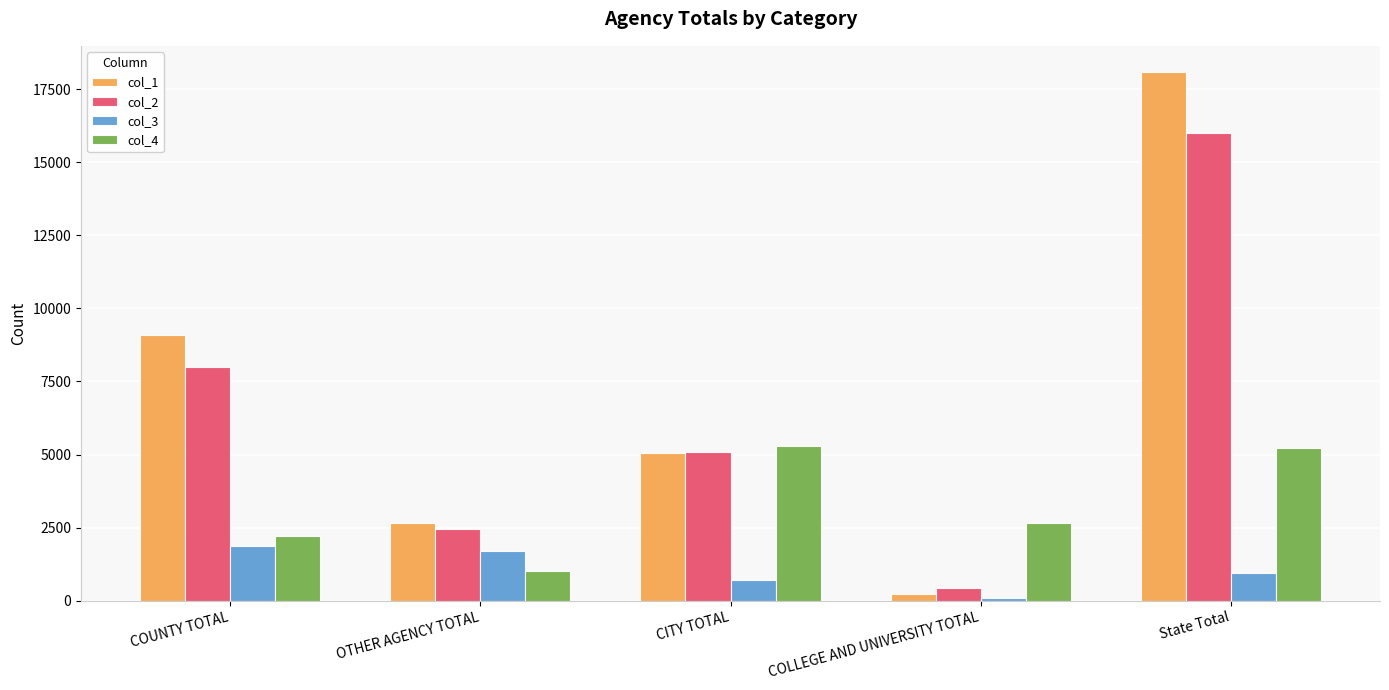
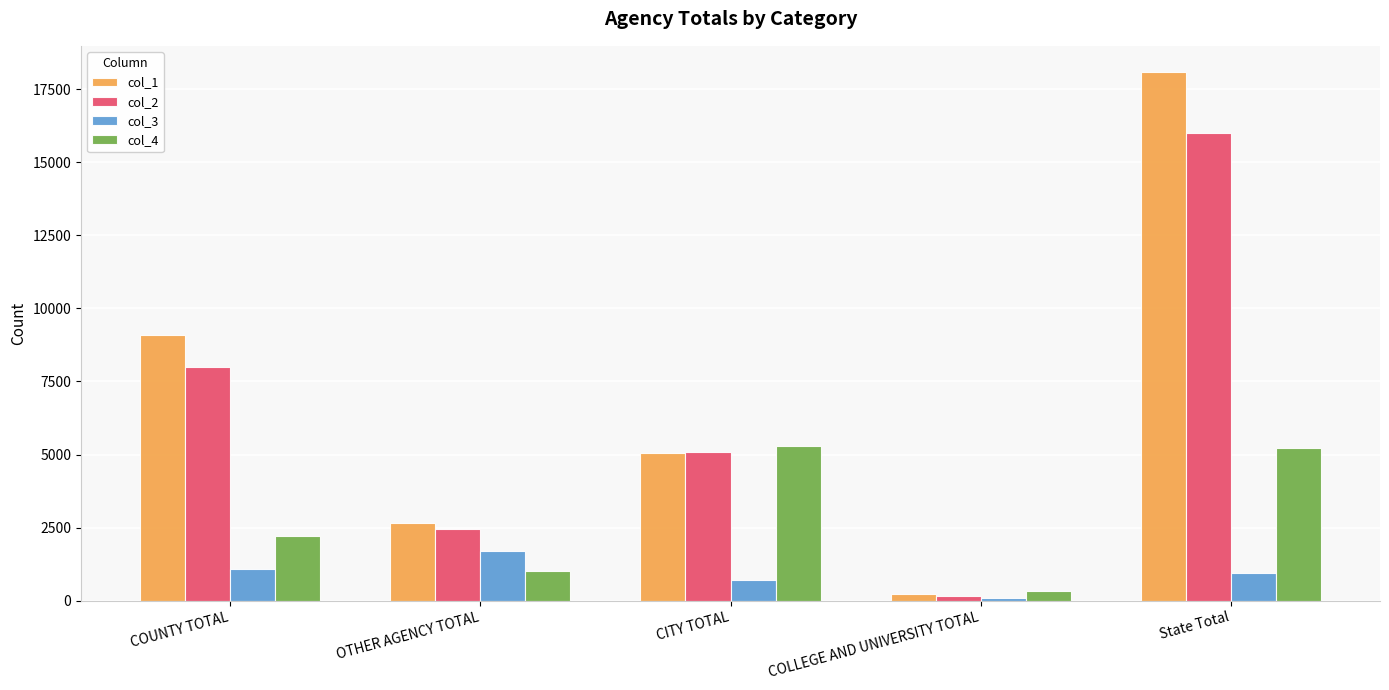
  {
    "col_1": {
      "COUNTY TOTAL": 9100,
      "OTHER AGENCY TOTAL": 2700,
      "CITY TOTAL": 5000,
      "COLLEGE AND UNIVERSITY TOTAL": 200,
      "State Total": 18100
    },
    "col_2": {
      "COUNTY TOTAL": 8000,
      "OTHER AGENCY TOTAL": 2500,
      "CITY TOTAL": 5100,
-     "COLLEGE AND UNIVERSITY TOTAL": 400,
+     "COLLEGE AND UNIVERSITY TOTAL": 200,
      "State Total": 16000
    },
    "col_3": {
-     "COUNTY TOTAL": 1900,
+     "COUNTY TOTAL": 1100,
      "OTHER AGENCY TOTAL": 1700,
      "CITY TOTAL": 700,
      "COLLEGE AND UNIVERSITY TOTAL": 100,
      "State Total": 900
    },
    "col_4": {
      "COUNTY TOTAL": 2200,
      "OTHER AGENCY TOTAL": 1000,
      "CITY TOTAL": 5300,
-     "COLLEGE AND UNIVERSITY TOTAL": 2700,
+     "COLLEGE AND UNIVERSITY TOTAL": 300,
      "State Total": 5200
    }
  }
